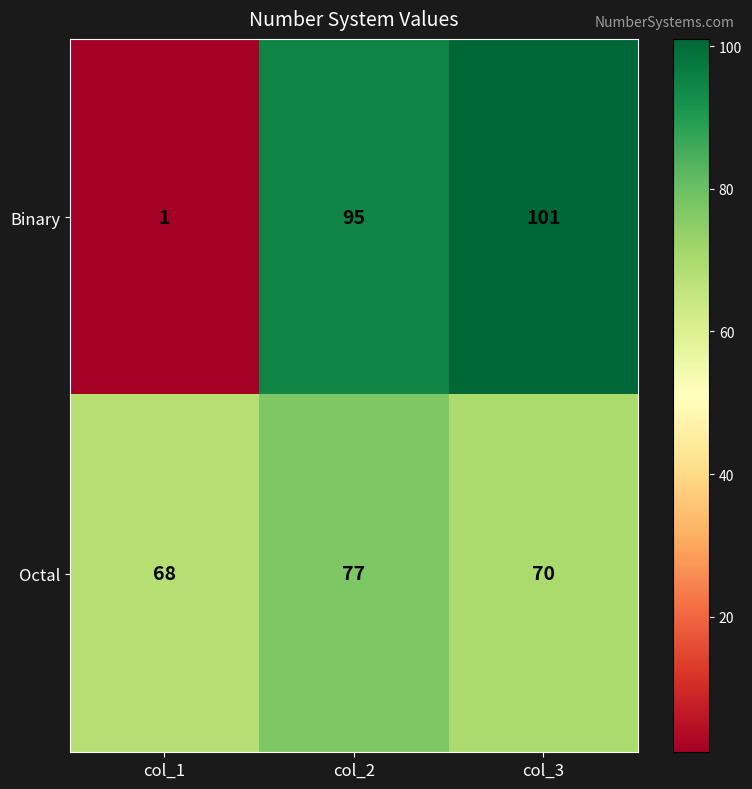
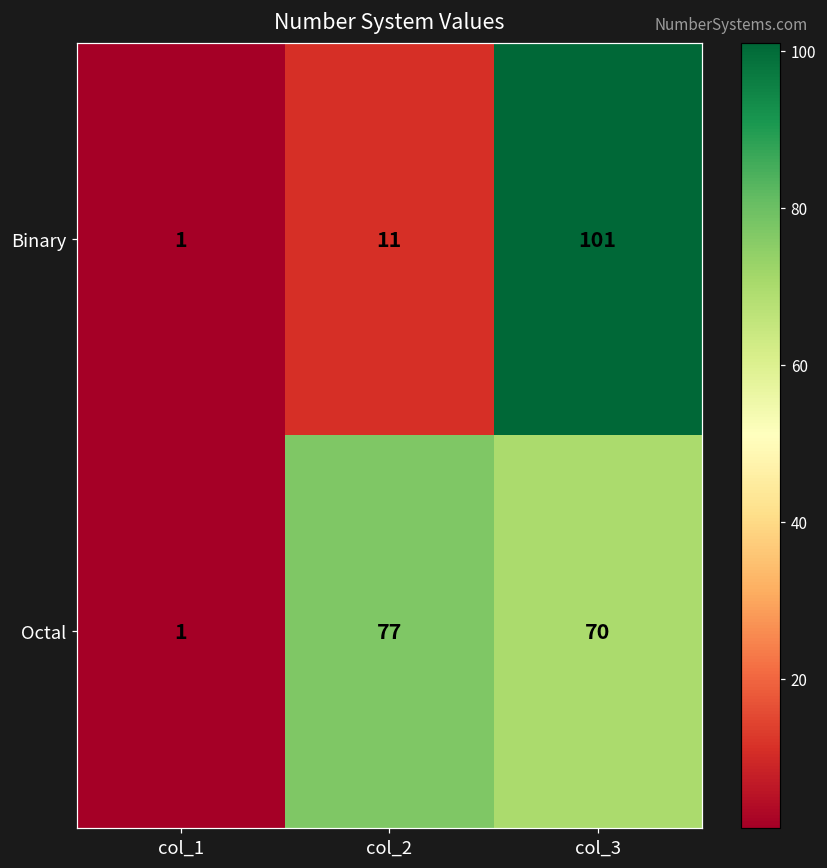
  {
    "Binary": {
      "col_1": 1,
-     "col_2": 95,
+     "col_2": 11,
      "col_3": 101
    },
    "Octal": {
-     "col_1": 68,
+     "col_1": 1,
      "col_2": 77,
      "col_3": 70
    }
  }
